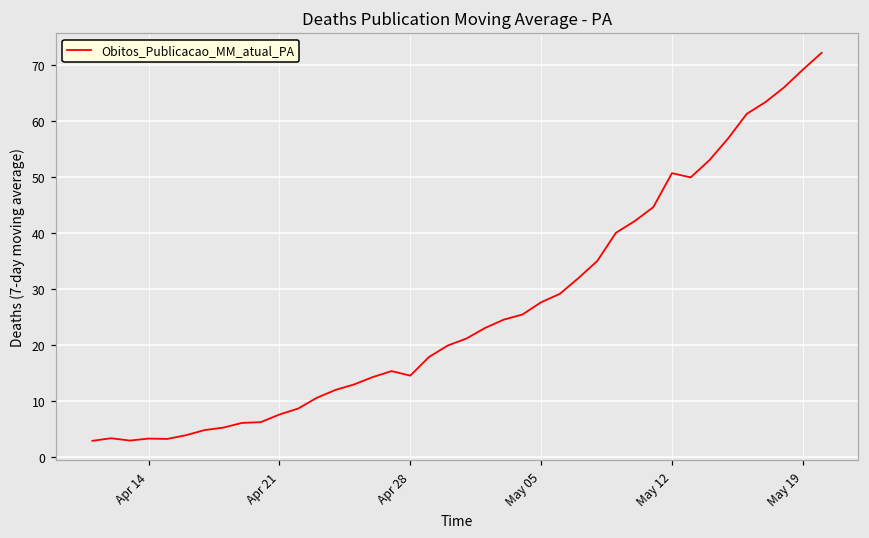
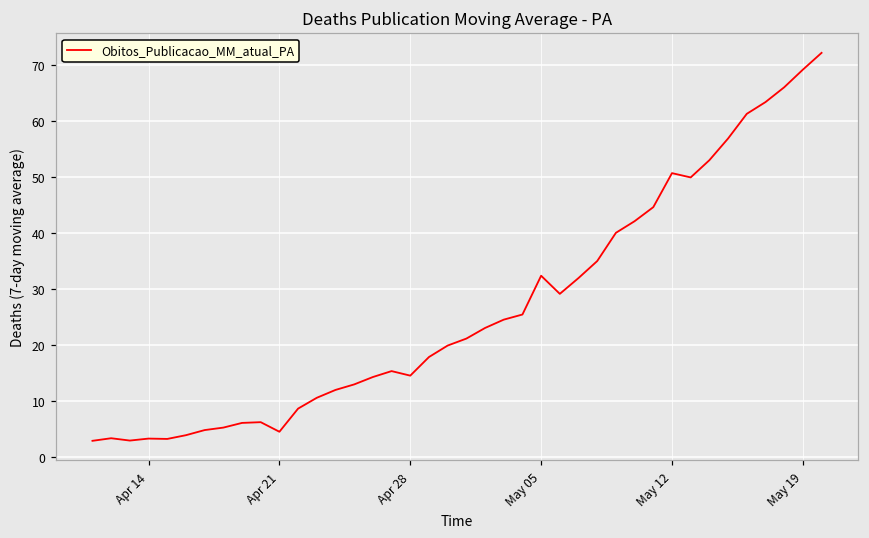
  {
    "Apr 14": 3,
-   "Apr 21": 8,
+   "Apr 21": 5,
    "Apr 28": 15,
-   "May 05": 28,
+   "May 05": 32,
    "May 12": 51,
    "May 19": 69
  }
